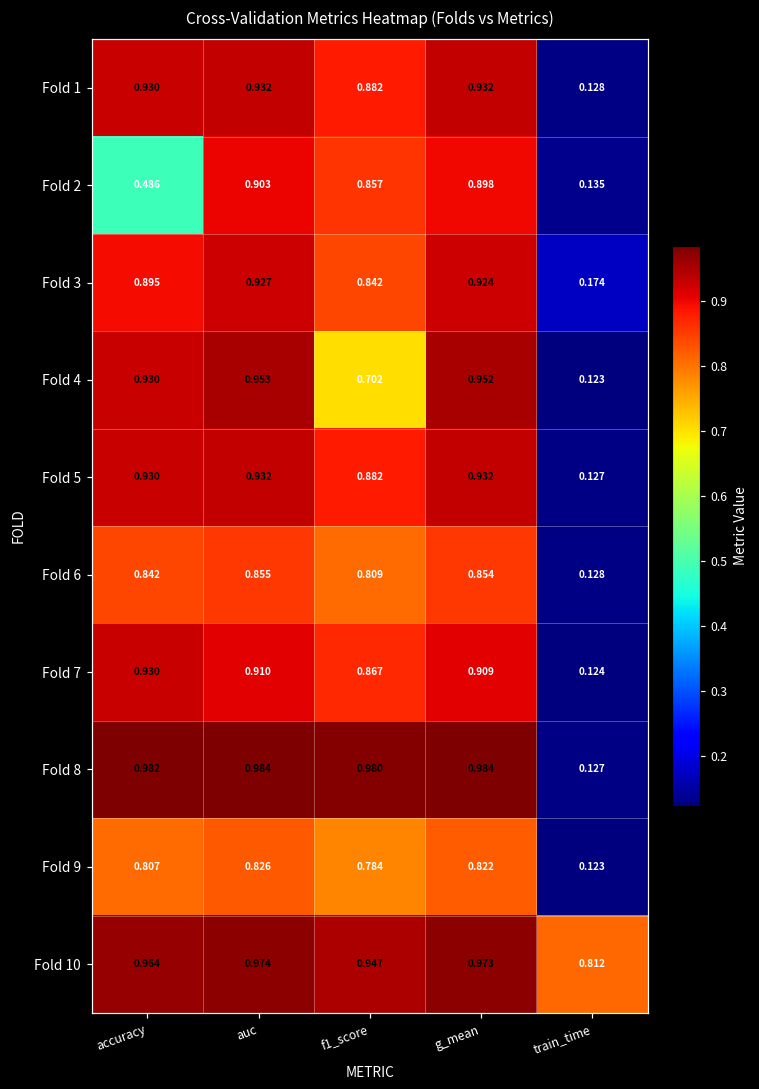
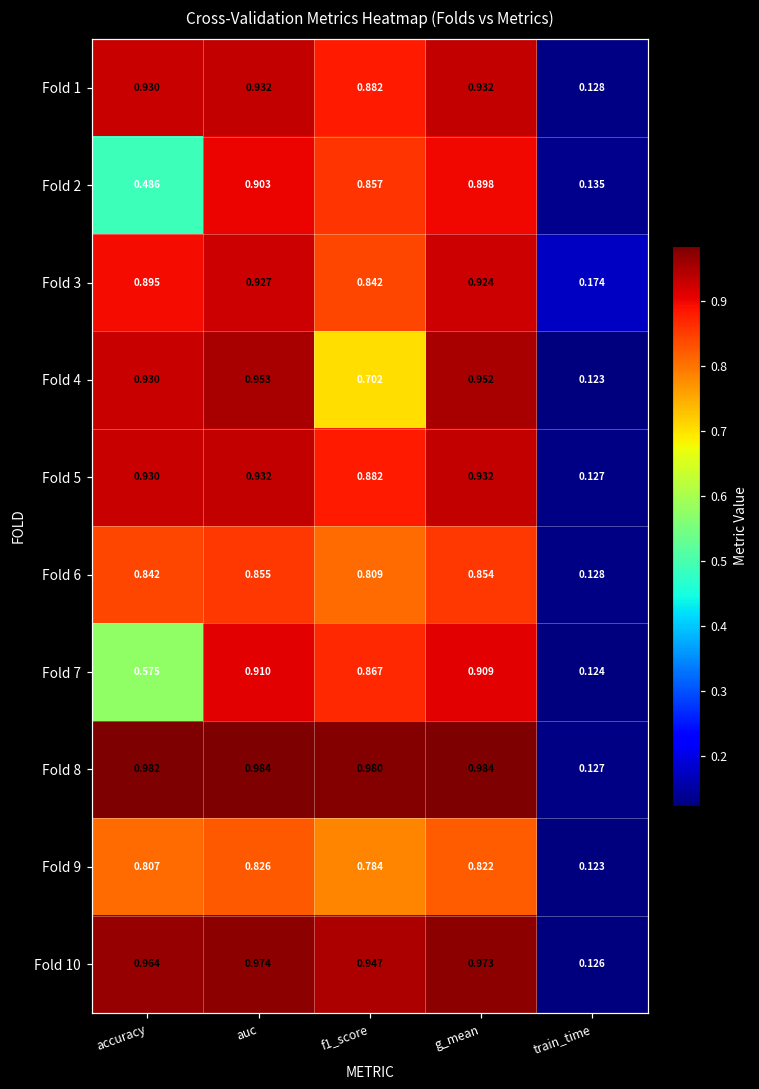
  {
    "Fold 1": {
      "accuracy": 0.930,
      "auc": 0.932,
      "f1_score": 0.882,
      "g_mean": 0.932,
      "train_time": 0.128
    },
    "Fold 2": {
      "accuracy": 0.486,
      "auc": 0.903,
      "f1_score": 0.857,
      "g_mean": 0.898,
      "train_time": 0.135
    },
    "Fold 3": {
      "accuracy": 0.895,
      "auc": 0.927,
      "f1_score": 0.842,
      "g_mean": 0.924,
      "train_time": 0.174
    },
    "Fold 4": {
      "accuracy": 0.930,
      "auc": 0.953,
      "f1_score": 0.702,
      "g_mean": 0.952,
      "train_time": 0.123
    },
    "Fold 5": {
      "accuracy": 0.930,
      "auc": 0.932,
      "f1_score": 0.882,
      "g_mean": 0.932,
      "train_time": 0.127
    },
    "Fold 6": {
      "accuracy": 0.842,
      "auc": 0.855,
      "f1_score": 0.809,
      "g_mean": 0.854,
      "train_time": 0.128
    },
    "Fold 7": {
-     "accuracy": 0.930,
+     "accuracy": 0.575,
      "auc": 0.910,
      "f1_score": 0.867,
      "g_mean": 0.909,
      "train_time": 0.124
    },
    "Fold 8": {
      "accuracy": 0.982,
      "auc": 0.984,
      "f1_score": 0.980,
      "g_mean": 0.984,
      "train_time": 0.127
    },
    "Fold 9": {
      "accuracy": 0.807,
      "auc": 0.826,
      "f1_score": 0.784,
      "g_mean": 0.822,
      "train_time": 0.123
    },
    "Fold 10": {
      "accuracy": 0.964,
      "auc": 0.974,
      "f1_score": 0.947,
      "g_mean": 0.973,
-     "train_time": 0.812
+     "train_time": 0.126
    }
  }
